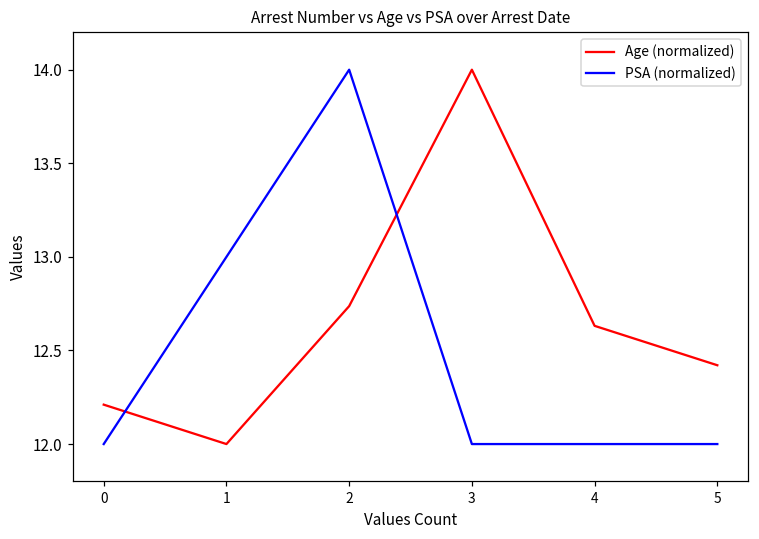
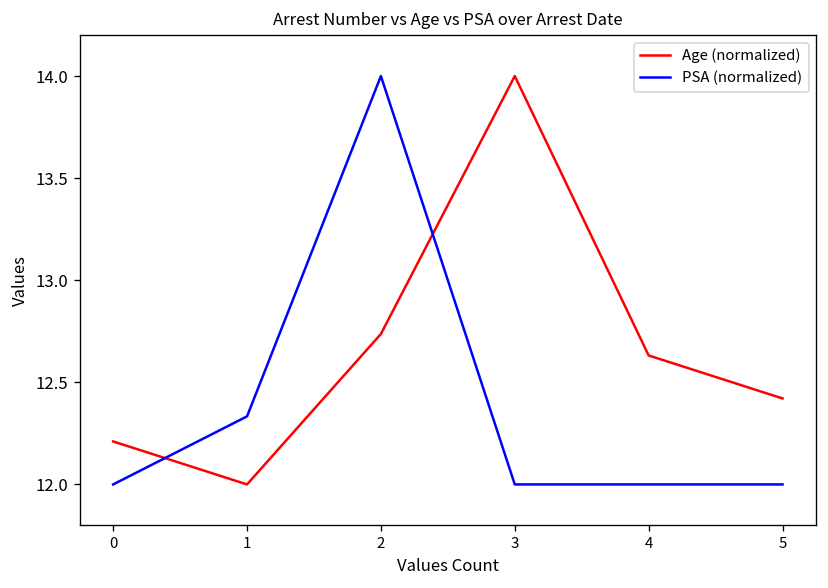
  {
    "Age (normalized)": {
      "0": 12.21,
      "1": 12.00,
      "2": 12.74,
      "3": 14.00,
      "4": 12.63,
      "5": 12.42
    },
    "PSA (normalized)": {
      "0": 12.00,
-     "1": 13.00,
+     "1": 12.33,
      "2": 14.00,
      "3": 12.00,
      "4": 12.00,
      "5": 12.00
    }
  }
